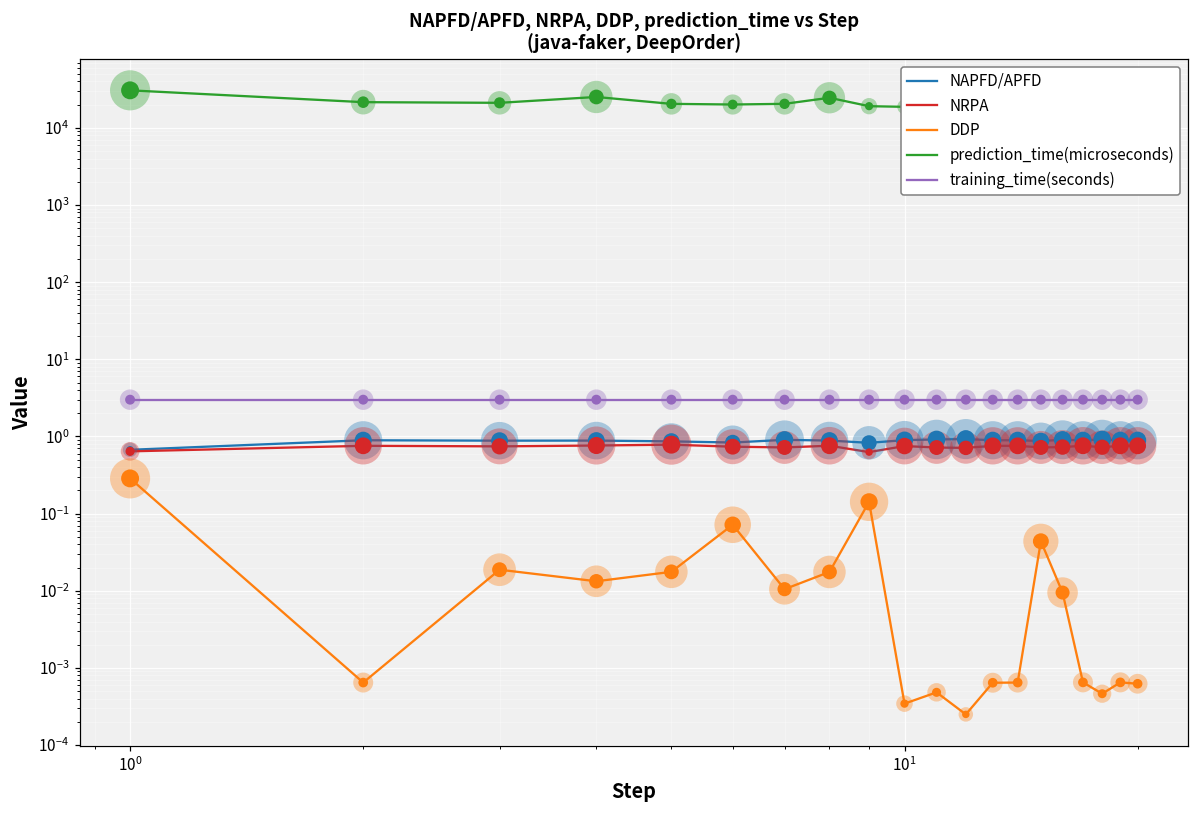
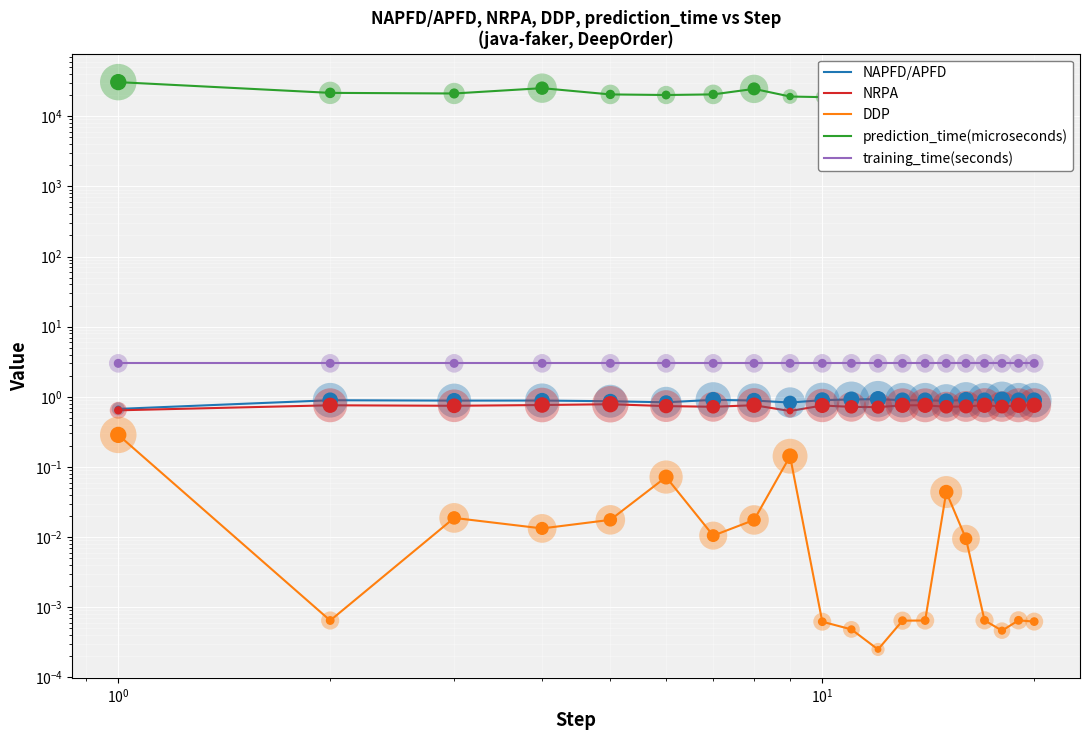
  {
    "NAPFD/APFD": {
      "10^1": 0.9
    },
    "NRPA": {
      "10^1": 0.8
    },
    "DDP": {
      "10^0": 0.29,
-     "10^1": 0.0003
+     "10^1": 0.0006
    },
    "prediction_time(microseconds)": {
      "10^0": 30000
    },
    "training_time(seconds)": {
      "10^0": 3.0,
      "10^1": 3.0
    }
  }
